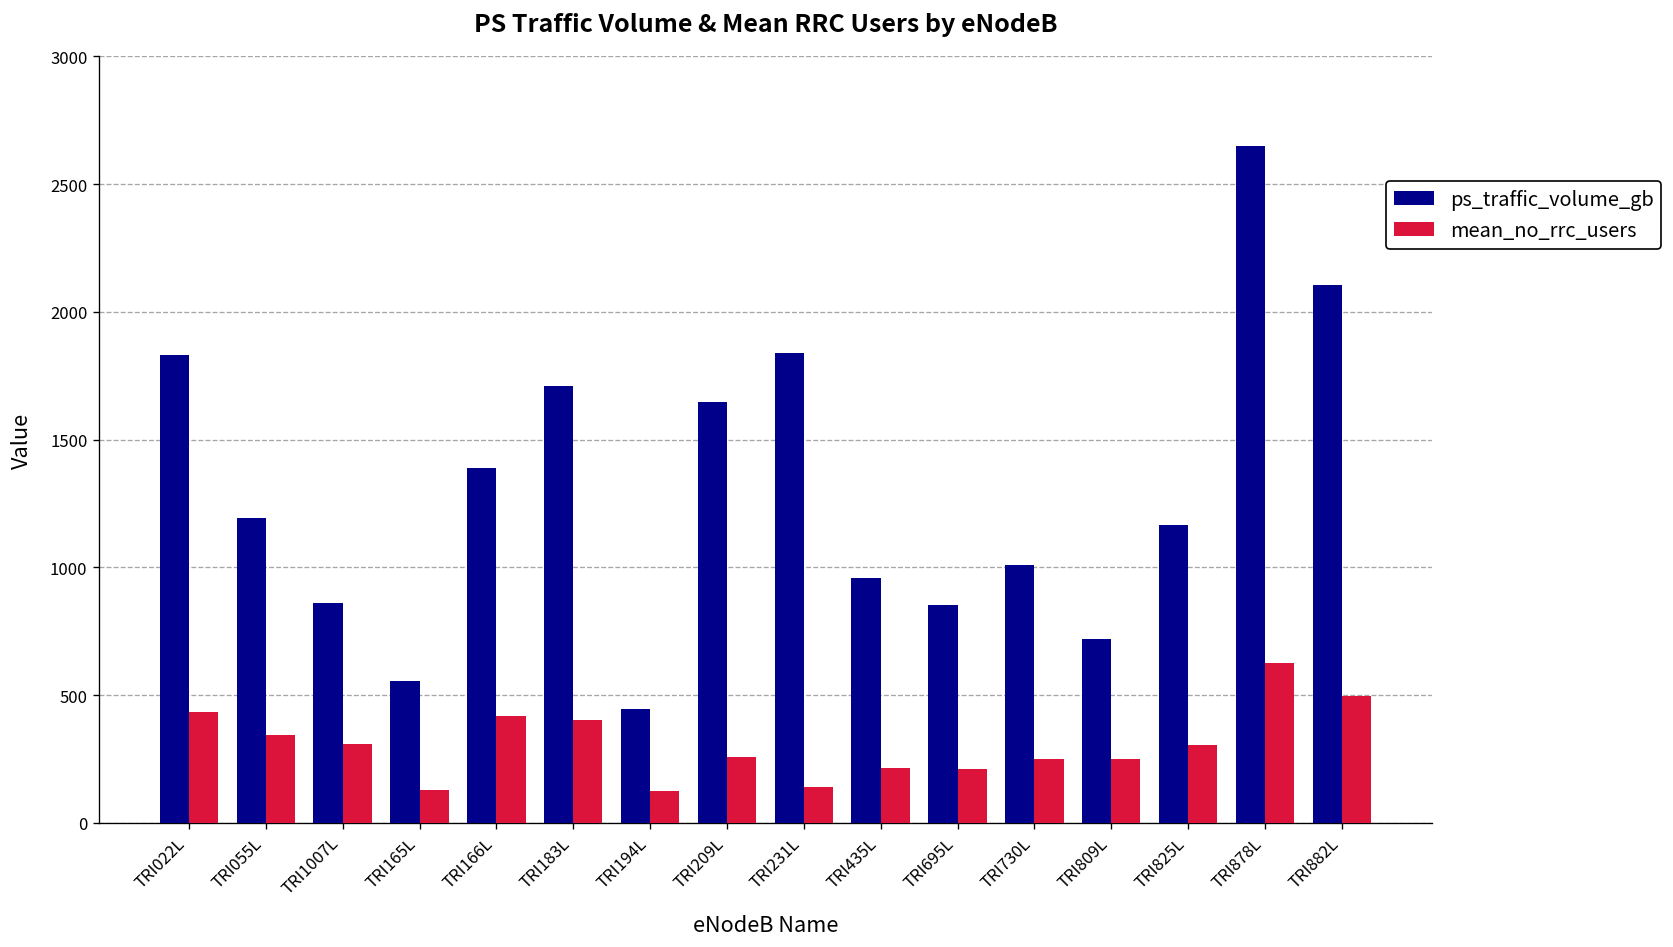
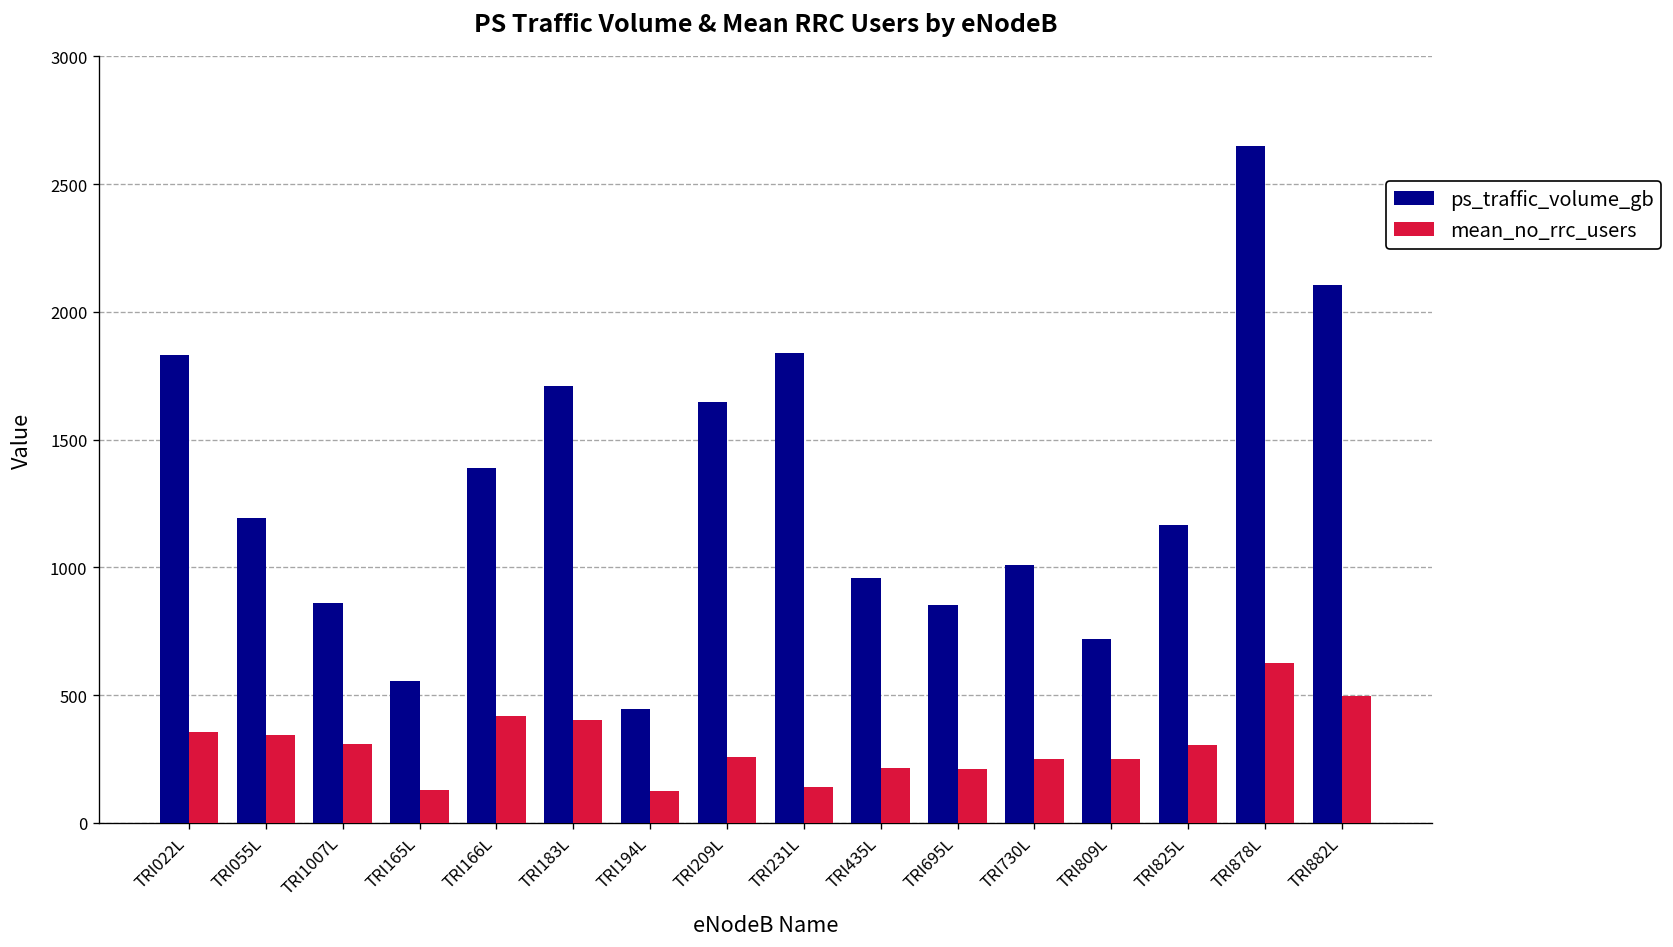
  {
    "ps_traffic_volume_gb": {
      "TRI022L": 1830,
      "TRI055L": 1190,
      "TRI1007L": 860,
      "TRI165L": 560,
      "TRI166L": 1390,
      "TRI183L": 1710,
      "TRI194L": 450,
      "TRI209L": 1650,
      "TRI231L": 1840,
      "TRI435L": 960,
      "TRI695L": 850,
      "TRI730L": 1010,
      "TRI809L": 720,
      "TRI825L": 1170,
      "TRI878L": 2650,
      "TRI882L": 2100
    },
    "mean_no_rrc_users": {
-     "TRI022L": 430,
+     "TRI022L": 360,
      "TRI055L": 350,
      "TRI1007L": 310,
      "TRI165L": 130,
      "TRI166L": 420,
      "TRI183L": 400,
      "TRI194L": 120,
      "TRI209L": 260,
      "TRI231L": 140,
      "TRI435L": 210,
      "TRI695L": 210,
      "TRI730L": 250,
      "TRI809L": 250,
      "TRI825L": 300,
      "TRI878L": 620,
      "TRI882L": 500
    }
  }
